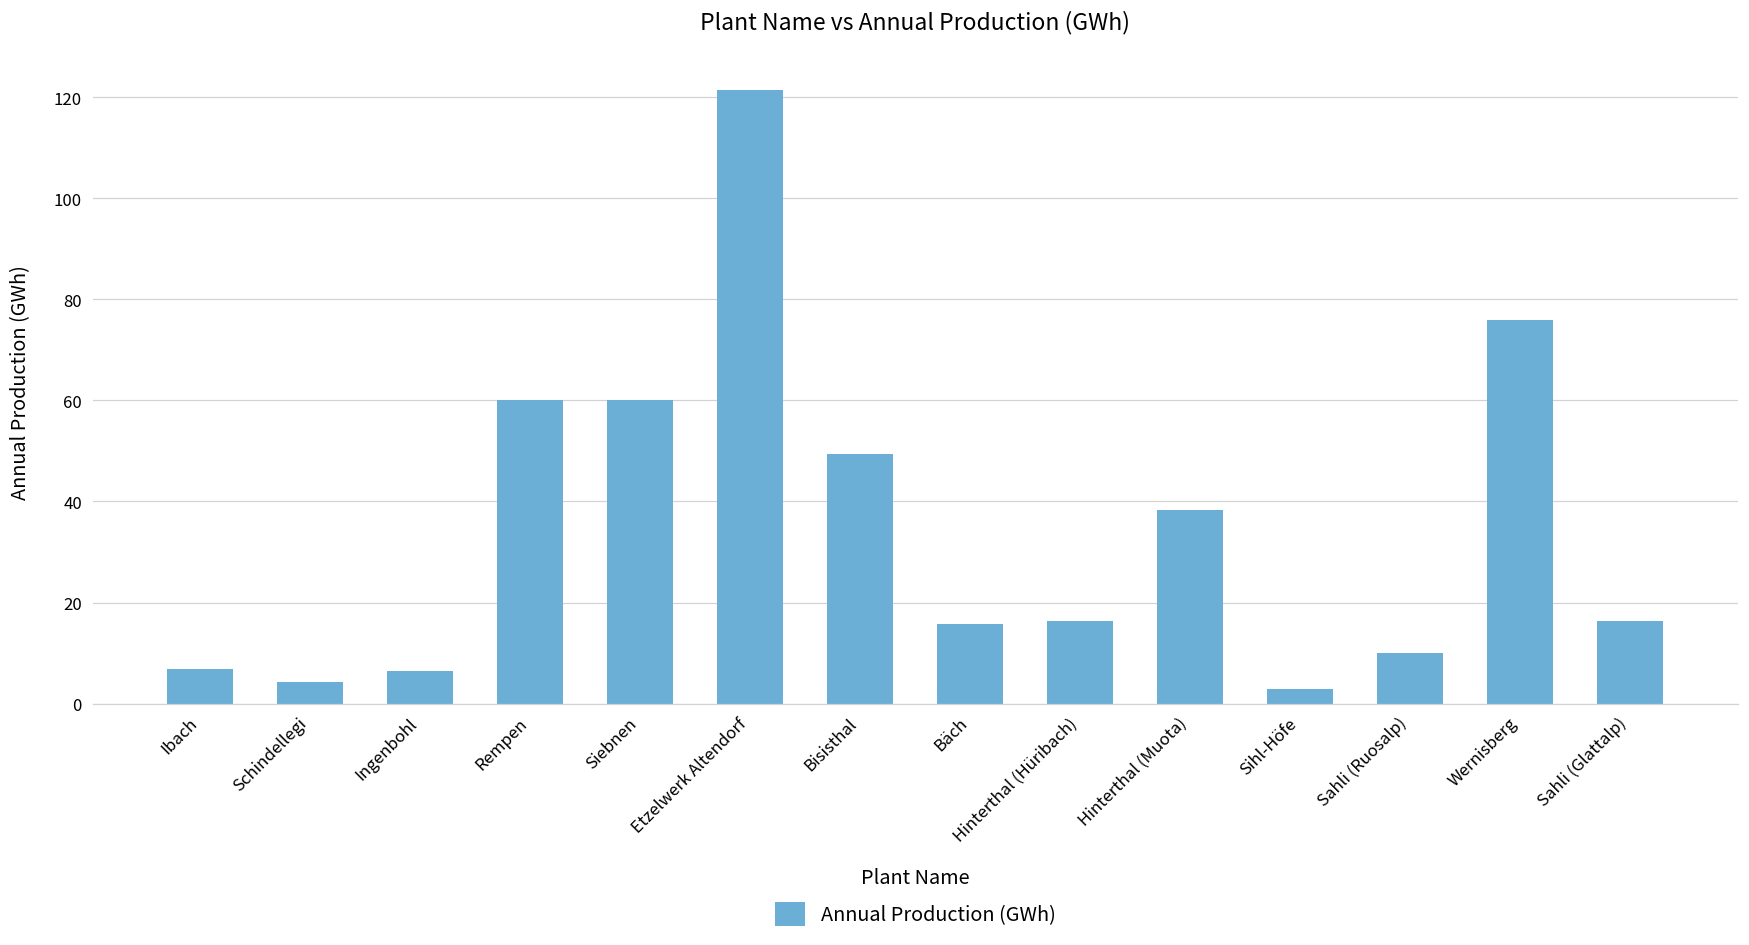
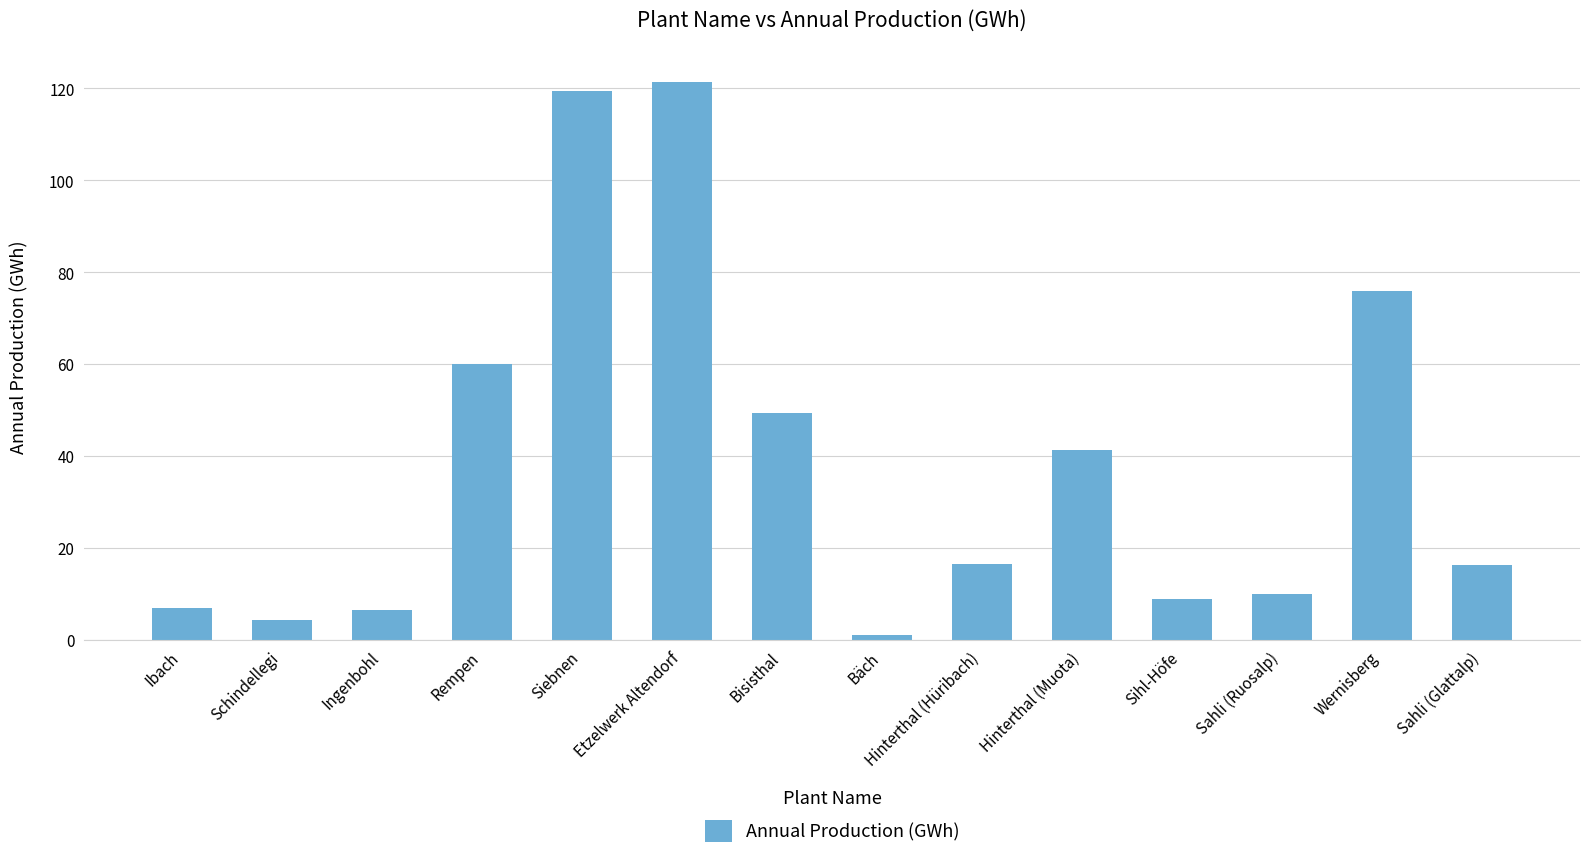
  {
    "Ibach": 7,
    "Schindellegi": 4,
    "Ingenbohl": 6,
    "Rempen": 60,
-   "Siebnen": 60,
+   "Siebnen": 119,
    "Etzelwerk Altendorf": 121,
    "Bisisthal": 49,
-   "Bäch": 16,
+   "Bäch": 1,
    "Hinterthal (Hüribach)": 16,
-   "Hinterthal (Muota)": 38,
-   "Sihl-Höfe": 3,
+   "Hinterthal (Muota)": 41,
+   "Sihl-Höfe": 9,
    "Sahli (Ruosalp)": 10,
    "Wernisberg": 76,
    "Sahli (Glattalp)": 16
  }
